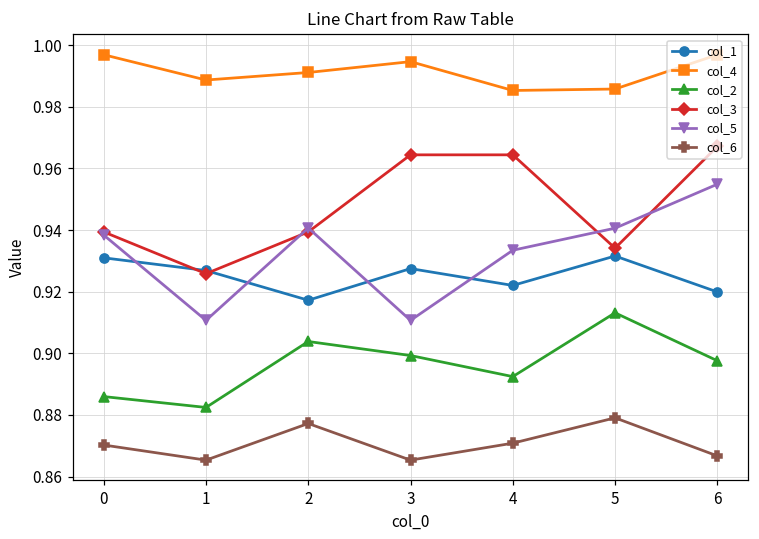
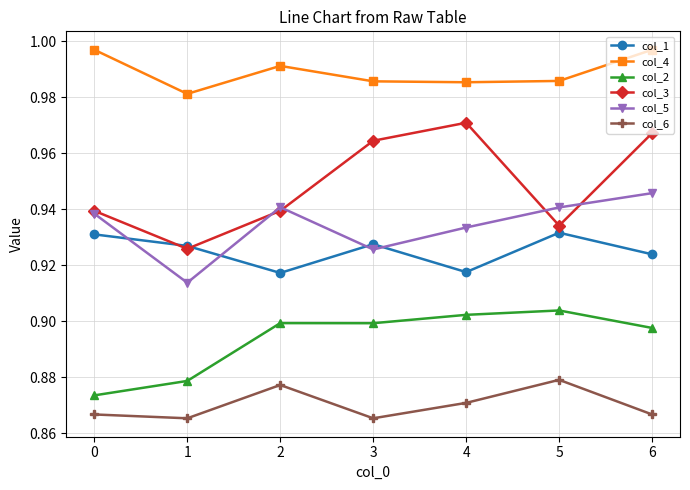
  {
    "col_1": {
      "0": 0.931,
      "1": 0.927,
      "2": 0.917,
      "3": 0.927,
-     "4": 0.922,
+     "4": 0.918,
      "5": 0.932,
-     "6": 0.920
+     "6": 0.924
    },
    "col_4": {
      "0": 0.997,
-     "1": 0.989,
+     "1": 0.981,
      "2": 0.991,
-     "3": 0.995,
+     "3": 0.986,
      "4": 0.985,
      "5": 0.986
    },
    "col_2": {
-     "0": 0.886,
-     "1": 0.882,
-     "2": 0.904,
+     "0": 0.874,
+     "1": 0.879,
+     "2": 0.899,
      "3": 0.899,
-     "4": 0.892,
-     "5": 0.913,
+     "4": 0.902,
+     "5": 0.904,
      "6": 0.898
    },
    "col_3": {
      "0": 0.939,
      "1": 0.926,
      "2": 0.939,
      "3": 0.964,
-     "4": 0.964,
+     "4": 0.971,
      "5": 0.934
    },
    "col_5": {
      "0": 0.938,
-     "1": 0.911,
+     "1": 0.914,
      "2": 0.941,
-     "3": 0.911,
+     "3": 0.926,
      "4": 0.933,
      "5": 0.941,
-     "6": 0.955
+     "6": 0.946
    },
    "col_6": {
-     "0": 0.870,
+     "0": 0.867,
      "1": 0.865,
      "2": 0.877,
      "3": 0.865,
      "4": 0.871,
      "5": 0.879,
      "6": 0.867
    }
  }
